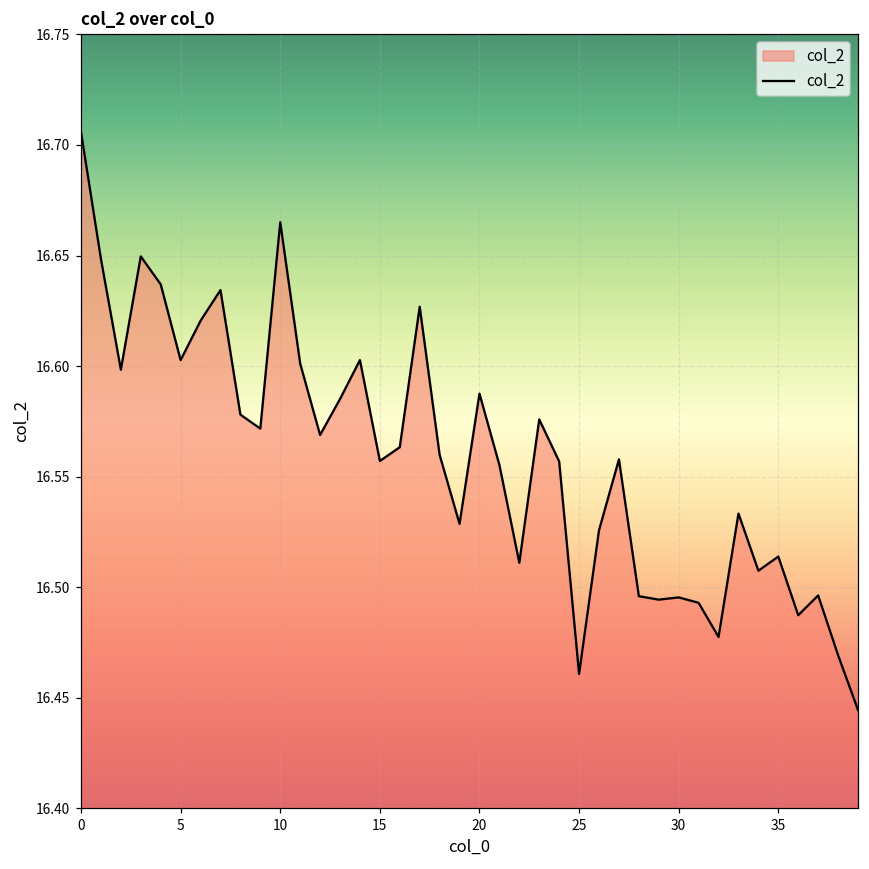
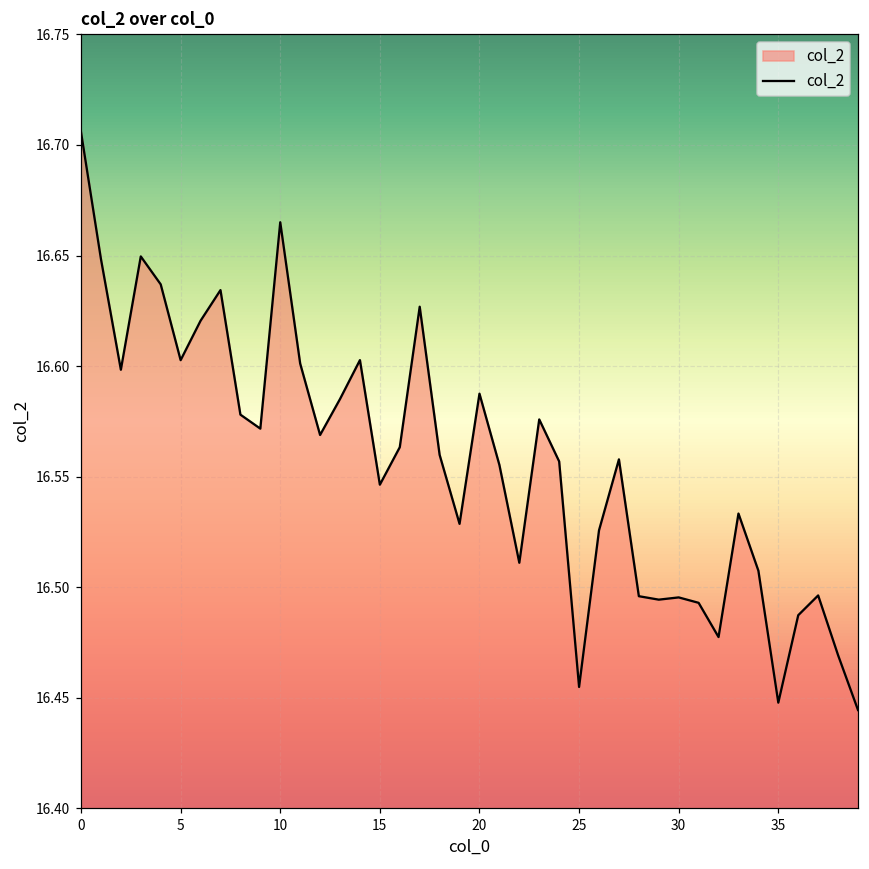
  {
    "0": 16.706,
    "5": 16.603,
    "10": 16.665,
-   "15": 16.557,
+   "15": 16.546,
    "20": 16.587,
-   "25": 16.461,
+   "25": 16.455,
    "30": 16.495,
-   "35": 16.514
+   "35": 16.448
  }
